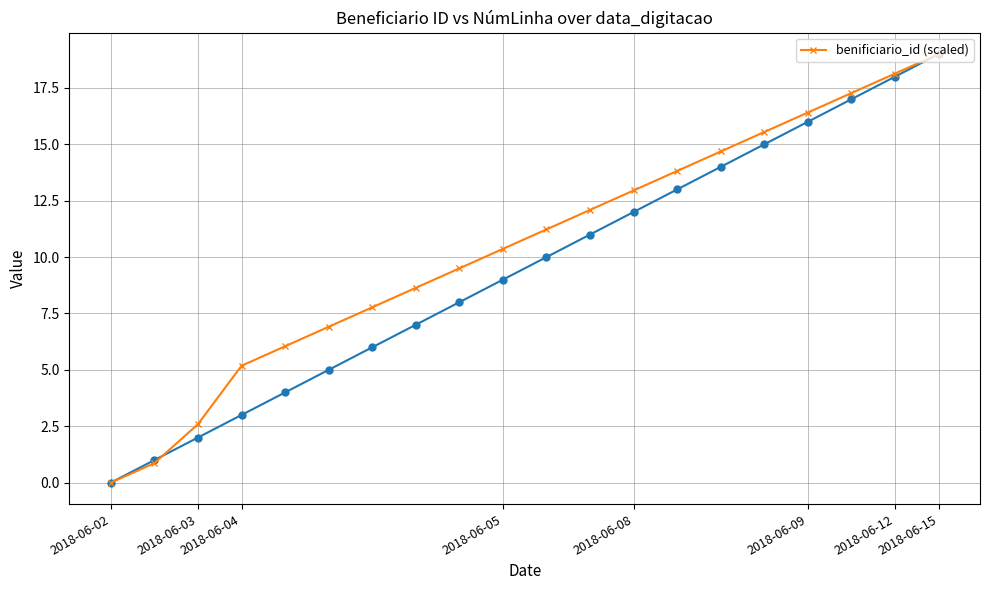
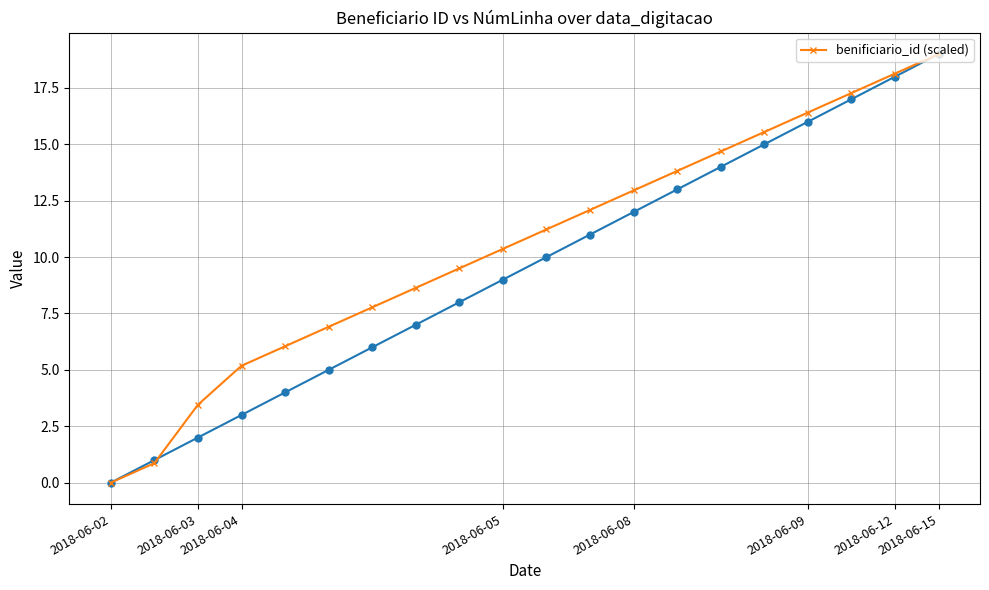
  {
    "benificiario_id (scaled)": {
-     "2018-06-03": 2.6,
+     "2018-06-03": 3.5,
      "2018-06-12": 18.1
    }
  }
